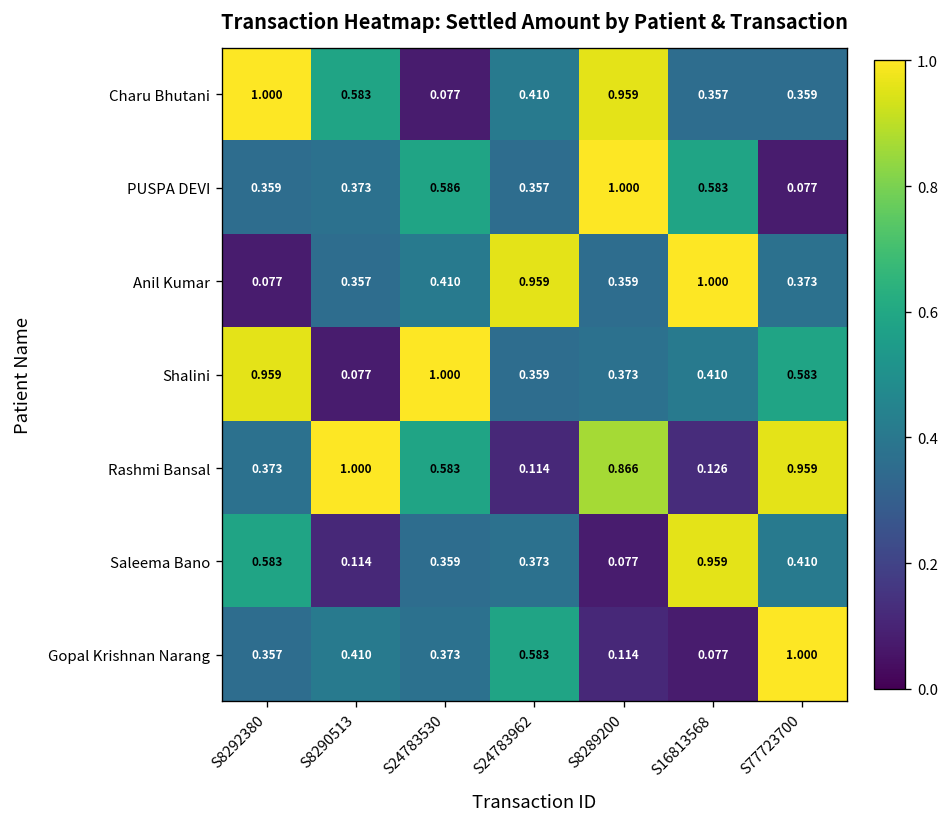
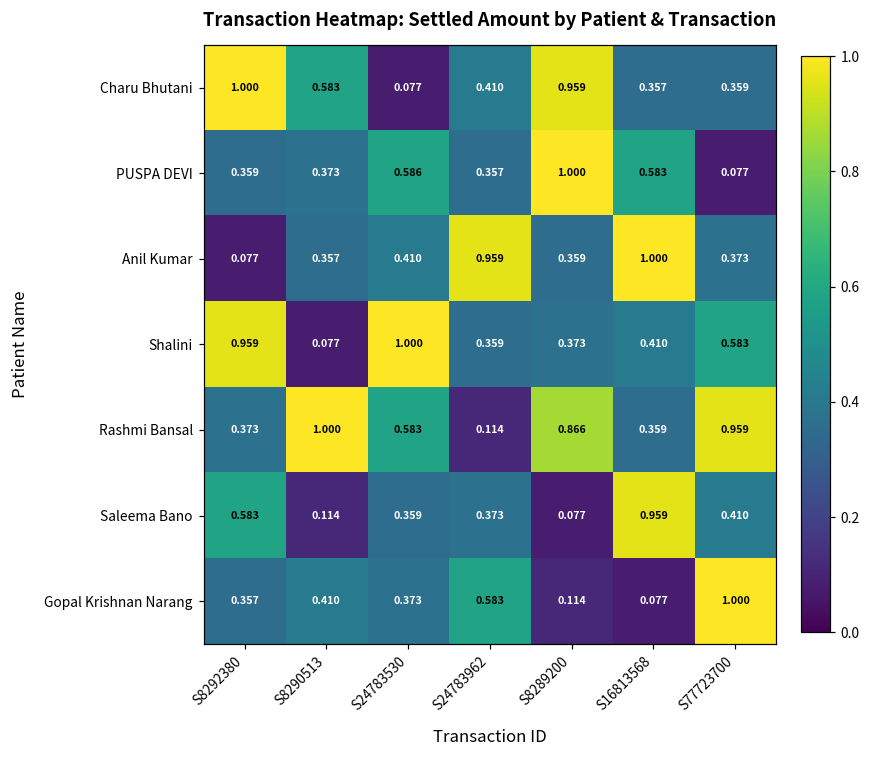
  {
    "Charu Bhutani": {
      "S8292380": 1.000,
      "S8290513": 0.583,
      "S24783530": 0.077,
      "S24783962": 0.410,
      "S8289200": 0.959,
      "S16813568": 0.357,
      "S77723700": 0.359
    },
    "PUSPA DEVI": {
      "S8292380": 0.359,
      "S8290513": 0.373,
      "S24783530": 0.586,
      "S24783962": 0.357,
      "S8289200": 1.000,
      "S16813568": 0.583,
      "S77723700": 0.077
    },
    "Anil Kumar": {
      "S8292380": 0.077,
      "S8290513": 0.357,
      "S24783530": 0.410,
      "S24783962": 0.959,
      "S8289200": 0.359,
      "S16813568": 1.000,
      "S77723700": 0.373
    },
    "Shalini": {
      "S8292380": 0.959,
      "S8290513": 0.077,
      "S24783530": 1.000,
      "S24783962": 0.359,
      "S8289200": 0.373,
      "S16813568": 0.410,
      "S77723700": 0.583
    },
    "Rashmi Bansal": {
      "S8292380": 0.373,
      "S8290513": 1.000,
      "S24783530": 0.583,
      "S24783962": 0.114,
      "S8289200": 0.866,
-     "S16813568": 0.126,
+     "S16813568": 0.359,
      "S77723700": 0.959
    },
    "Saleema Bano": {
      "S8292380": 0.583,
      "S8290513": 0.114,
      "S24783530": 0.359,
      "S24783962": 0.373,
      "S8289200": 0.077,
      "S16813568": 0.959,
      "S77723700": 0.410
    },
    "Gopal Krishnan Narang": {
      "S8292380": 0.357,
      "S8290513": 0.410,
      "S24783530": 0.373,
      "S24783962": 0.583,
      "S8289200": 0.114,
      "S16813568": 0.077,
      "S77723700": 1.000
    }
  }
